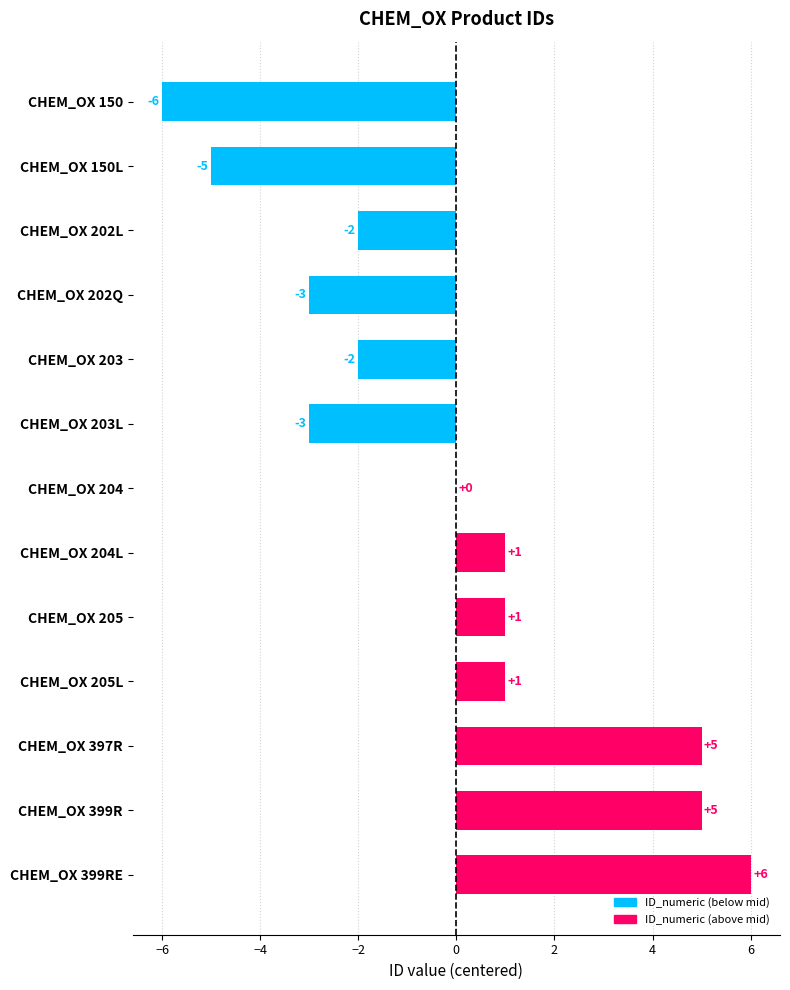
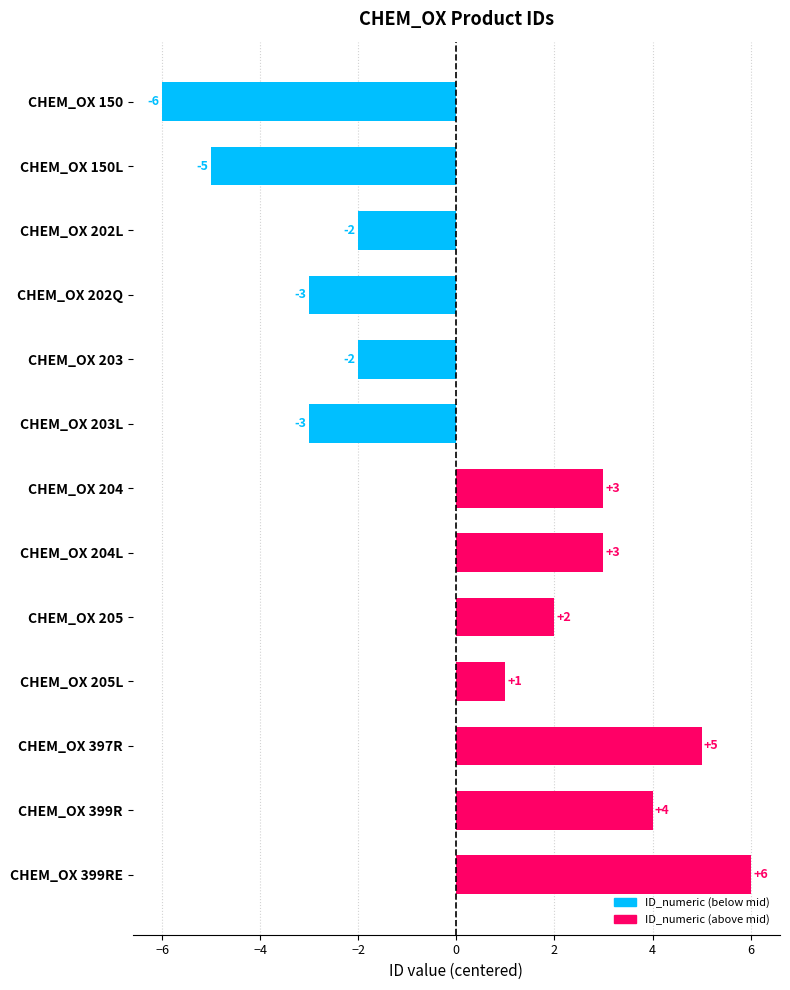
  {
    "CHEM_OX 150": "-6",
    "CHEM_OX 150L": "-5",
    "CHEM_OX 202L": "-2",
    "CHEM_OX 202Q": "-3",
    "CHEM_OX 203": "-2",
    "CHEM_OX 203L": "-3",
-   "CHEM_OX 204": "+0",
-   "CHEM_OX 204L": "+1",
-   "CHEM_OX 205": "+1",
+   "CHEM_OX 204": "+3",
+   "CHEM_OX 204L": "+3",
+   "CHEM_OX 205": "+2",
    "CHEM_OX 205L": "+1",
    "CHEM_OX 397R": "+5",
-   "CHEM_OX 399R": "+5",
+   "CHEM_OX 399R": "+4",
    "CHEM_OX 399RE": "+6"
  }
